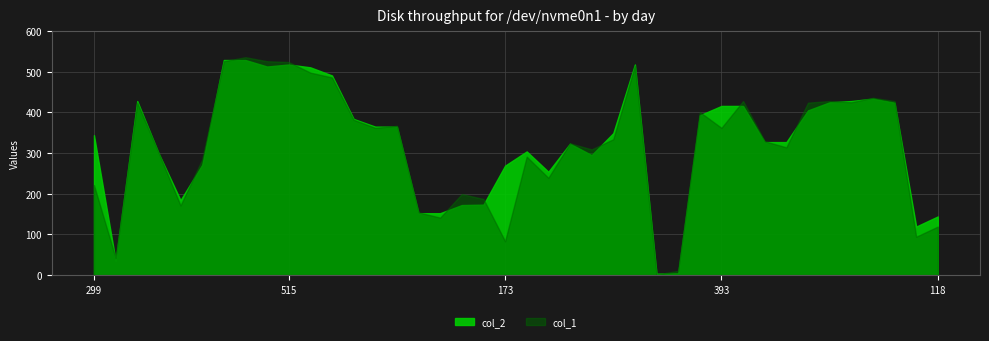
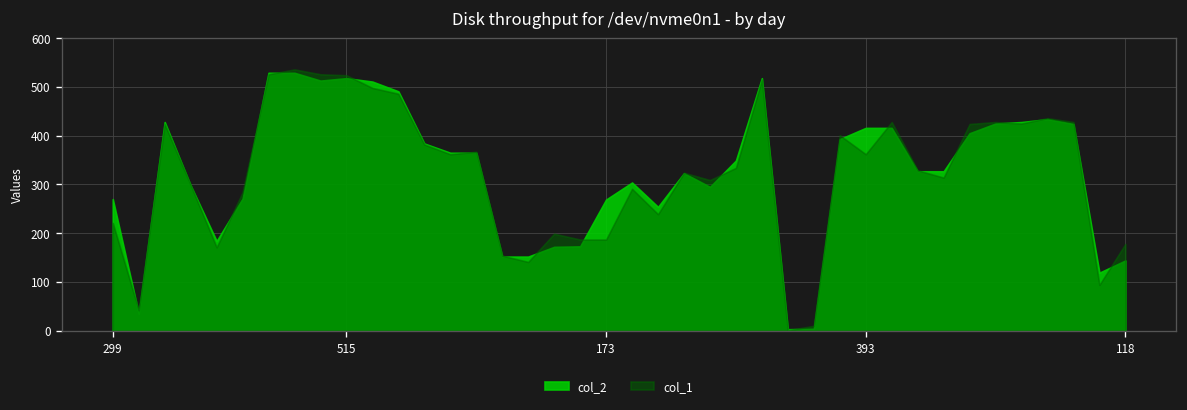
  {
    "col_2": {
-     "299": 340,
+     "299": 270,
      "173": 270,
      "393": 420,
      "118": 140
    },
    "col_1": {
      "299": 220,
-     "173": 80,
+     "173": 190,
      "393": 360,
-     "118": 120
+     "118": 180
    }
  }
